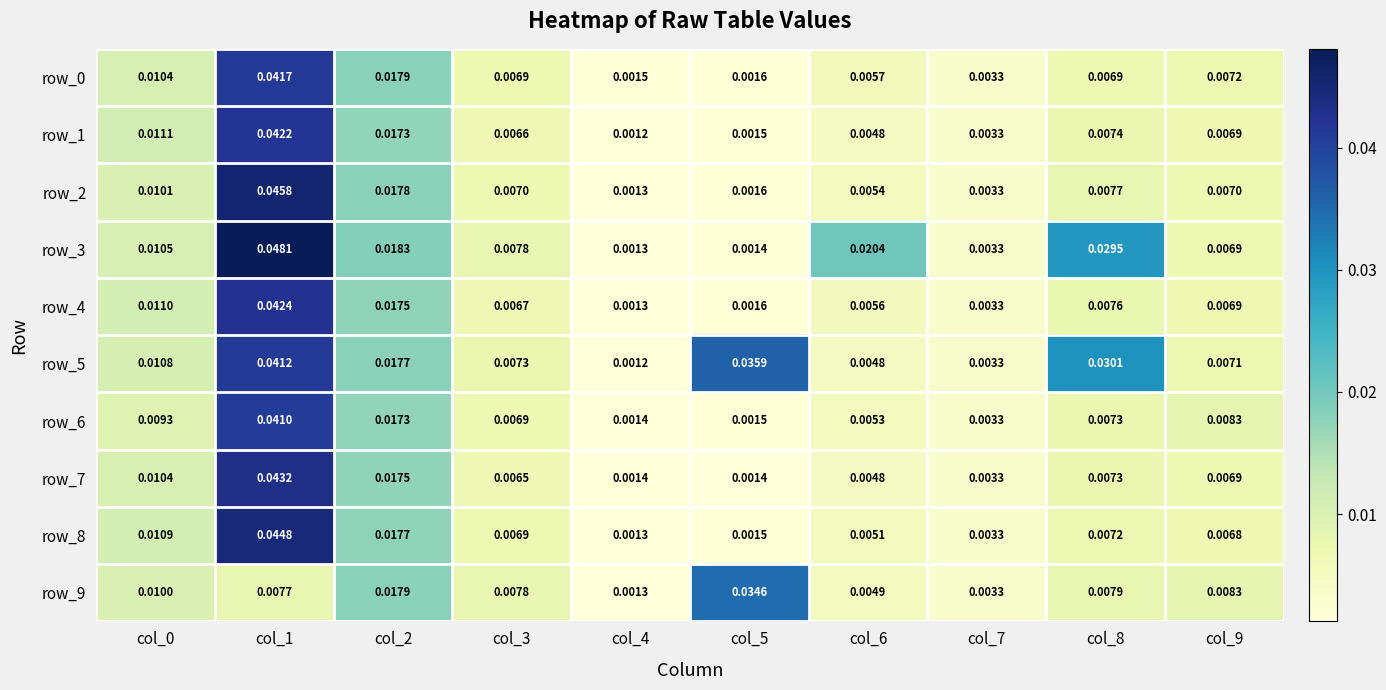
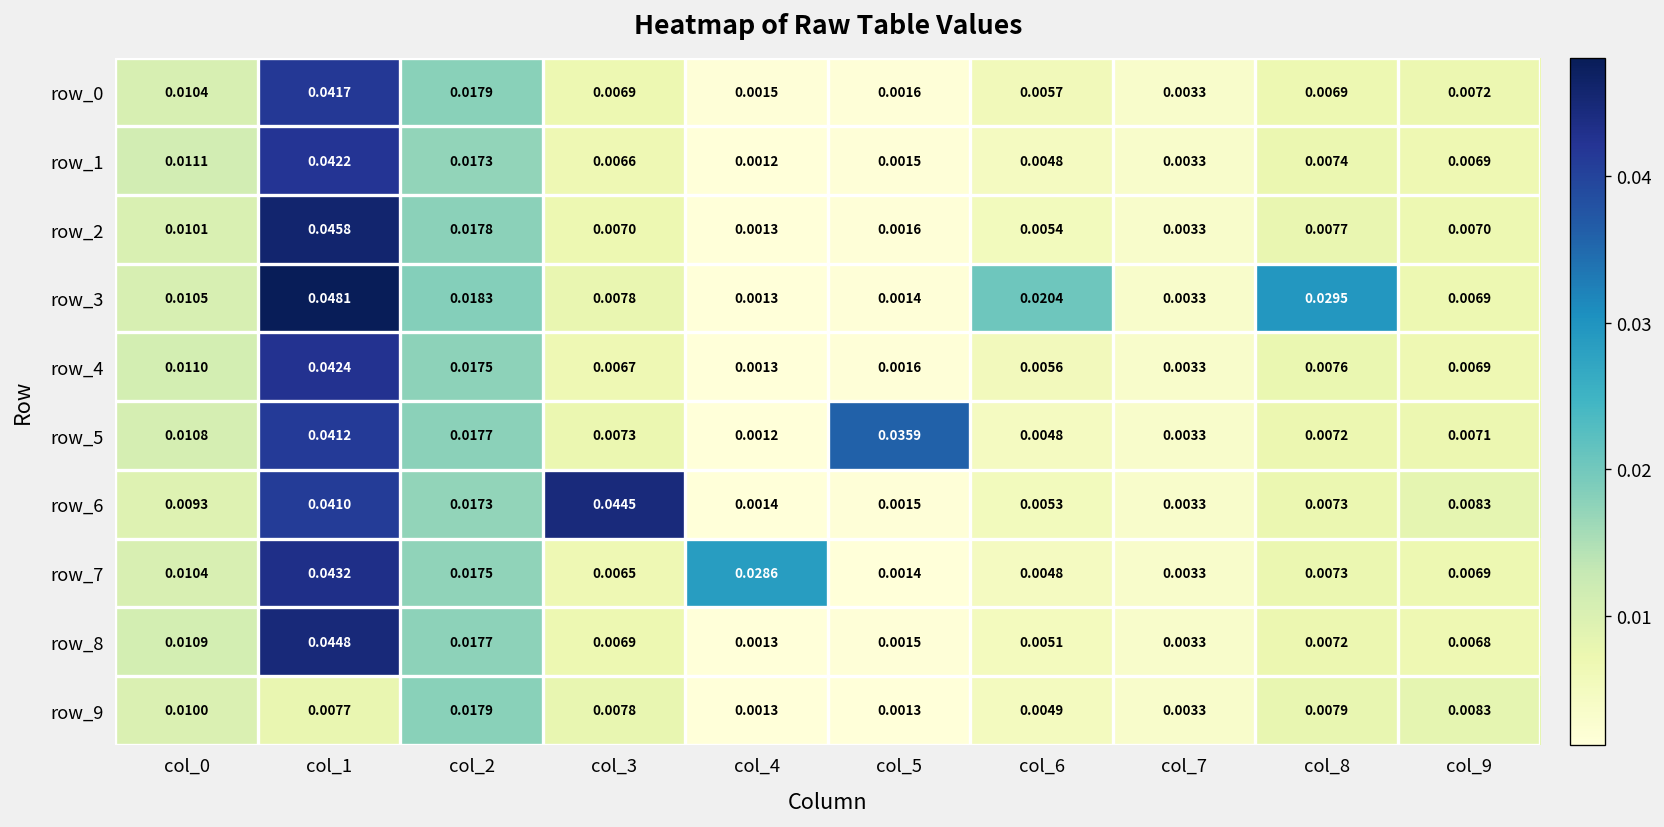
  {
    "row_0": {
      "col_0": 0.0104,
      "col_1": 0.0417,
      "col_2": 0.0179,
      "col_3": 0.0069,
      "col_4": 0.0015,
      "col_5": 0.0016,
      "col_6": 0.0057,
      "col_7": 0.0033,
      "col_8": 0.0069,
      "col_9": 0.0072
    },
    "row_1": {
      "col_0": 0.0111,
      "col_1": 0.0422,
      "col_2": 0.0173,
      "col_3": 0.0066,
      "col_4": 0.0012,
      "col_5": 0.0015,
      "col_6": 0.0048,
      "col_7": 0.0033,
      "col_8": 0.0074,
      "col_9": 0.0069
    },
    "row_2": {
      "col_0": 0.0101,
      "col_1": 0.0458,
      "col_2": 0.0178,
      "col_3": 0.0070,
      "col_4": 0.0013,
      "col_5": 0.0016,
      "col_6": 0.0054,
      "col_7": 0.0033,
      "col_8": 0.0077,
      "col_9": 0.0070
    },
    "row_3": {
      "col_0": 0.0105,
      "col_1": 0.0481,
      "col_2": 0.0183,
      "col_3": 0.0078,
      "col_4": 0.0013,
      "col_5": 0.0014,
      "col_6": 0.0204,
      "col_7": 0.0033,
      "col_8": 0.0295,
      "col_9": 0.0069
    },
    "row_4": {
      "col_0": 0.0110,
      "col_1": 0.0424,
      "col_2": 0.0175,
      "col_3": 0.0067,
      "col_4": 0.0013,
      "col_5": 0.0016,
      "col_6": 0.0056,
      "col_7": 0.0033,
      "col_8": 0.0076,
      "col_9": 0.0069
    },
    "row_5": {
      "col_0": 0.0108,
      "col_1": 0.0412,
      "col_2": 0.0177,
      "col_3": 0.0073,
      "col_4": 0.0012,
      "col_5": 0.0359,
      "col_6": 0.0048,
      "col_7": 0.0033,
-     "col_8": 0.0301,
+     "col_8": 0.0072,
      "col_9": 0.0071
    },
    "row_6": {
      "col_0": 0.0093,
      "col_1": 0.0410,
      "col_2": 0.0173,
-     "col_3": 0.0069,
+     "col_3": 0.0445,
      "col_4": 0.0014,
      "col_5": 0.0015,
      "col_6": 0.0053,
      "col_7": 0.0033,
      "col_8": 0.0073,
      "col_9": 0.0083
    },
    "row_7": {
      "col_0": 0.0104,
      "col_1": 0.0432,
      "col_2": 0.0175,
      "col_3": 0.0065,
-     "col_4": 0.0014,
+     "col_4": 0.0286,
      "col_5": 0.0014,
      "col_6": 0.0048,
      "col_7": 0.0033,
      "col_8": 0.0073,
      "col_9": 0.0069
    },
    "row_8": {
      "col_0": 0.0109,
      "col_1": 0.0448,
      "col_2": 0.0177,
      "col_3": 0.0069,
      "col_4": 0.0013,
      "col_5": 0.0015,
      "col_6": 0.0051,
      "col_7": 0.0033,
      "col_8": 0.0072,
      "col_9": 0.0068
    },
    "row_9": {
      "col_0": 0.0100,
      "col_1": 0.0077,
      "col_2": 0.0179,
      "col_3": 0.0078,
      "col_4": 0.0013,
-     "col_5": 0.0346,
+     "col_5": 0.0013,
      "col_6": 0.0049,
      "col_7": 0.0033,
      "col_8": 0.0079,
      "col_9": 0.0083
    }
  }
